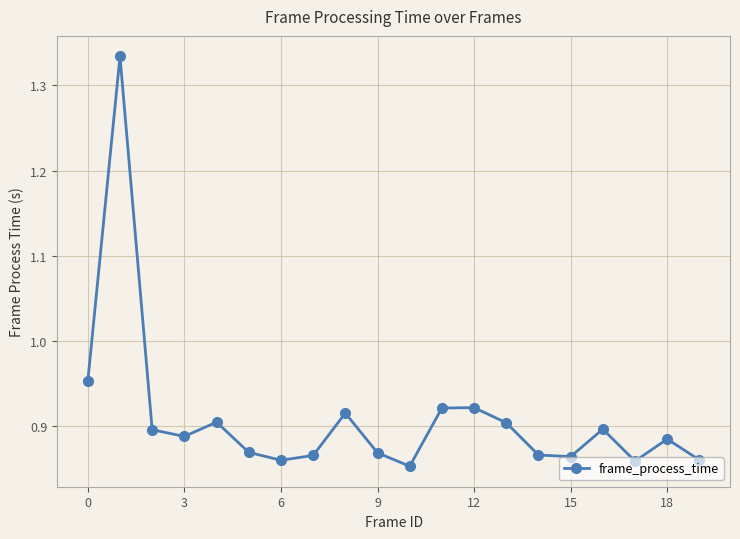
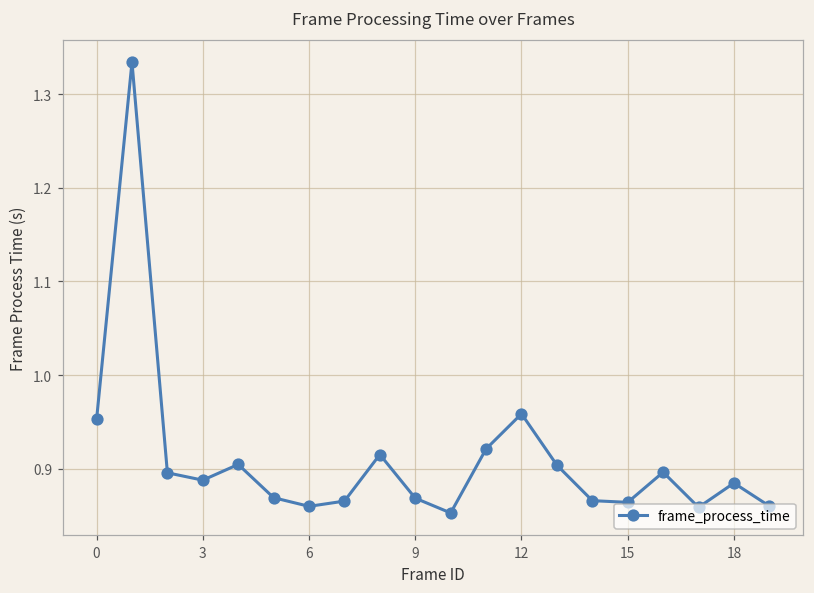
  {
    "0": 0.95,
    "3": 0.89,
    "6": 0.86,
    "9": 0.87,
-   "12": 0.92,
+   "12": 0.96,
    "15": 0.86,
    "18": 0.88
  }
